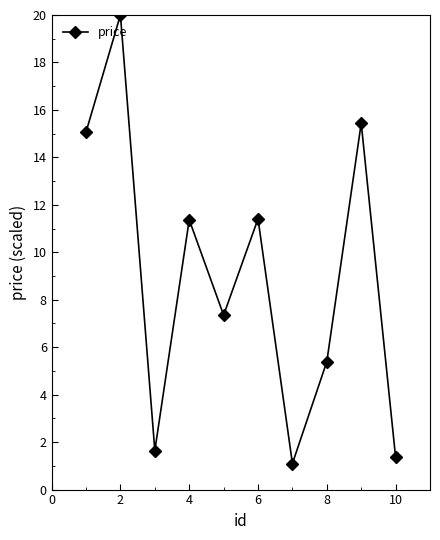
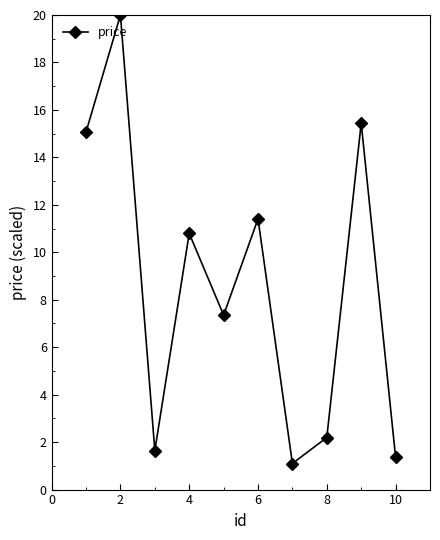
  {
    "2": 20.0,
-   "4": 11.4,
+   "4": 10.8,
    "6": 11.4,
-   "8": 5.4,
+   "8": 2.2,
    "10": 1.4
  }
